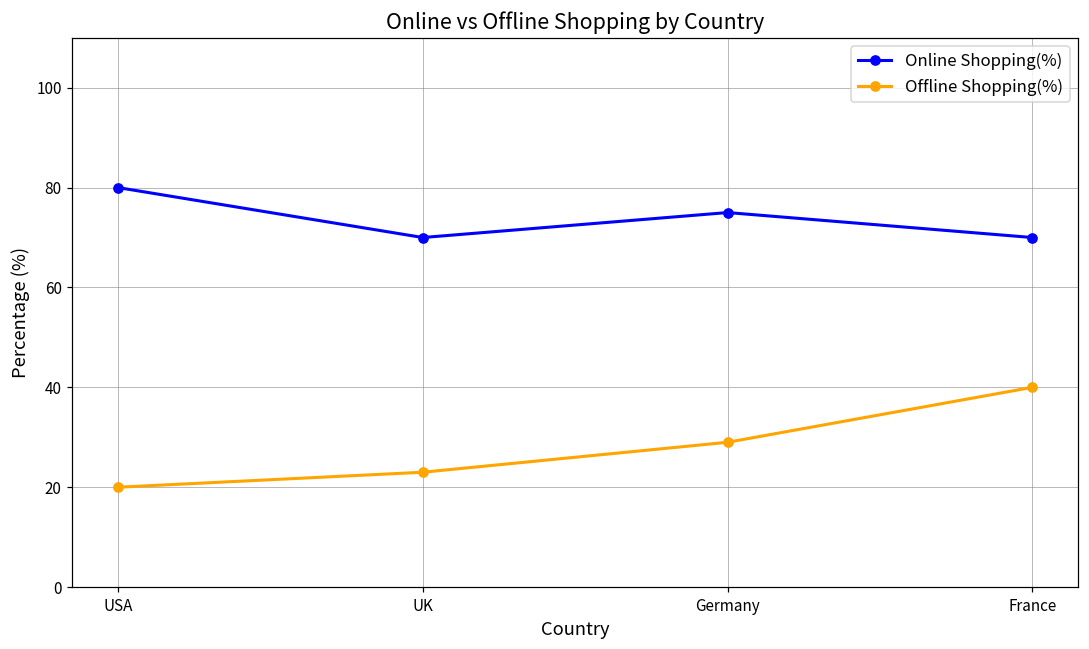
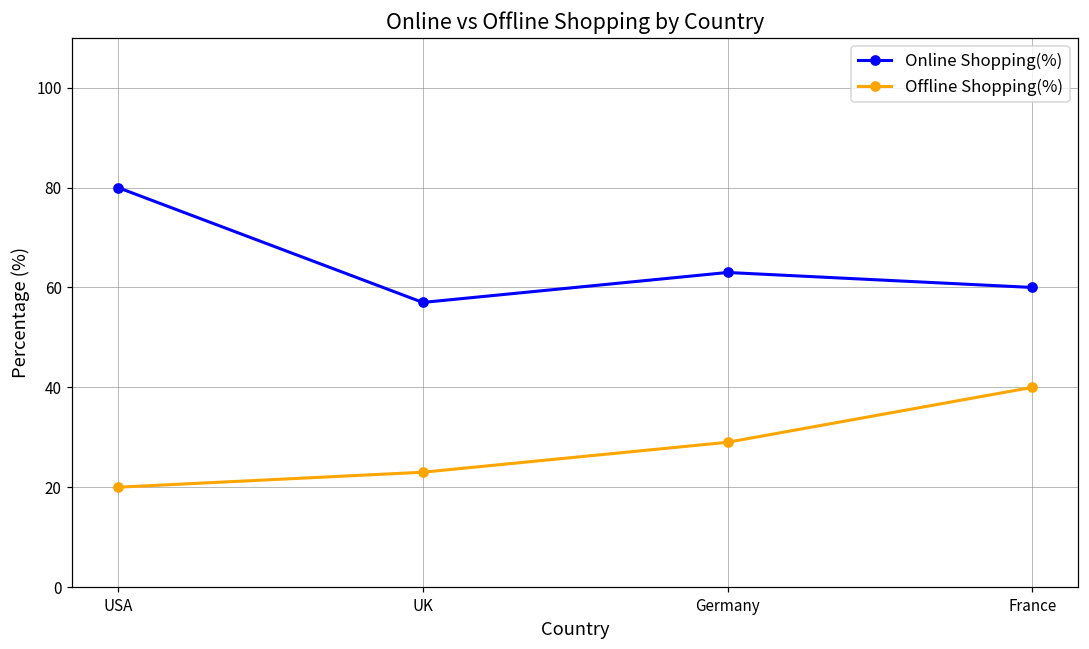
  {
    "Online Shopping(%)": {
      "USA": 80,
-     "UK": 70,
-     "Germany": 75,
-     "France": 70
+     "UK": 57,
+     "Germany": 63,
+     "France": 60
    },
    "Offline Shopping(%)": {
      "USA": 20,
      "UK": 23,
      "Germany": 29,
      "France": 40
    }
  }
